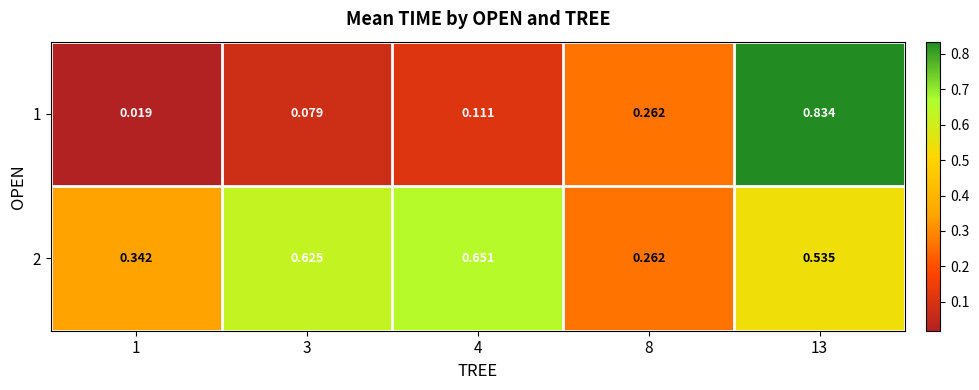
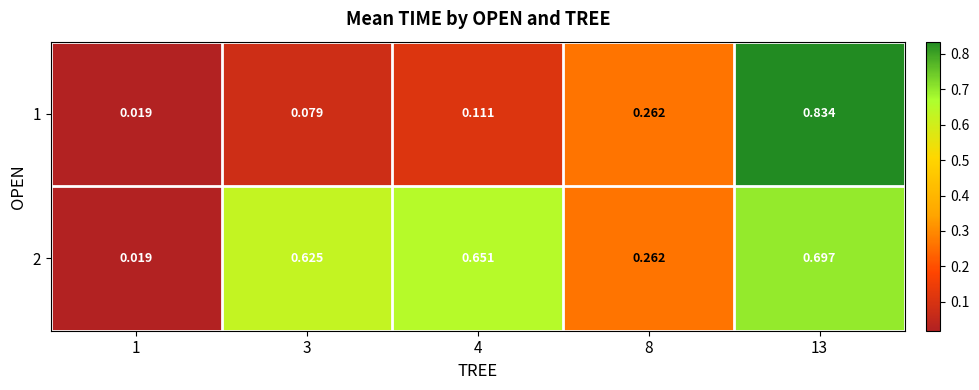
  {
    "1": {
      "1": 0.019,
      "3": 0.079,
      "4": 0.111,
      "8": 0.262,
      "13": 0.834
    },
    "2": {
-     "1": 0.342,
+     "1": 0.019,
      "3": 0.625,
      "4": 0.651,
      "8": 0.262,
-     "13": 0.535
+     "13": 0.697
    }
  }
